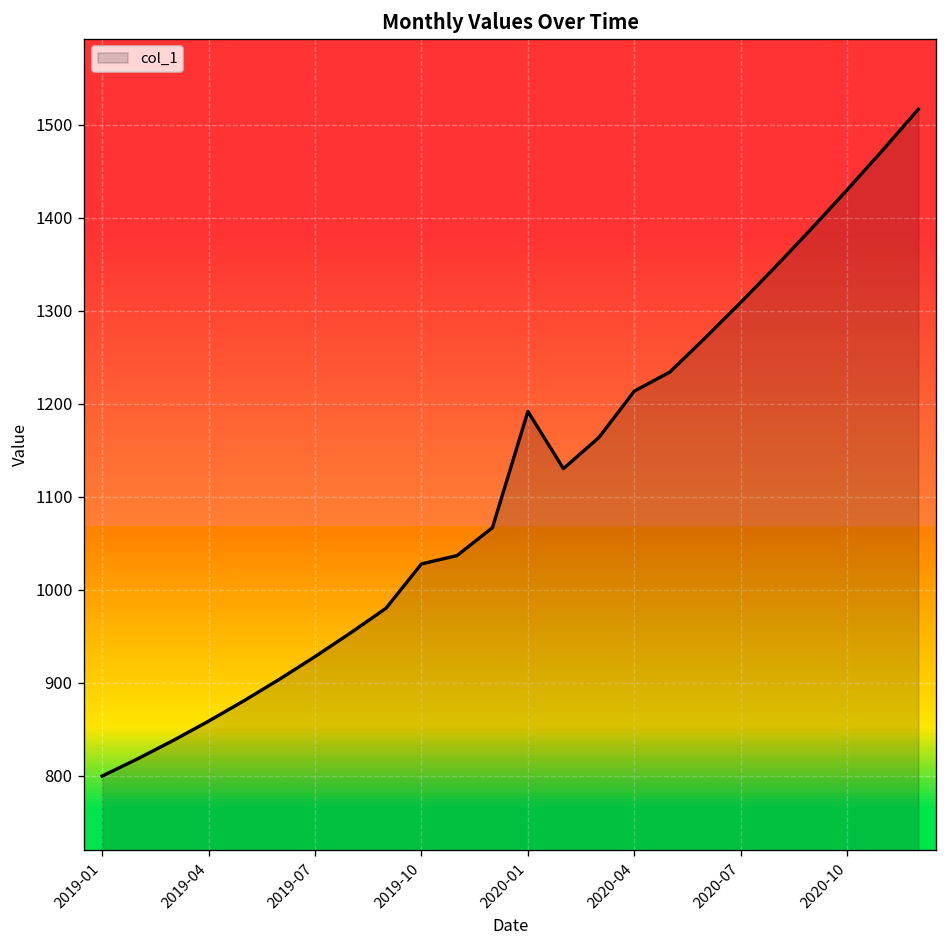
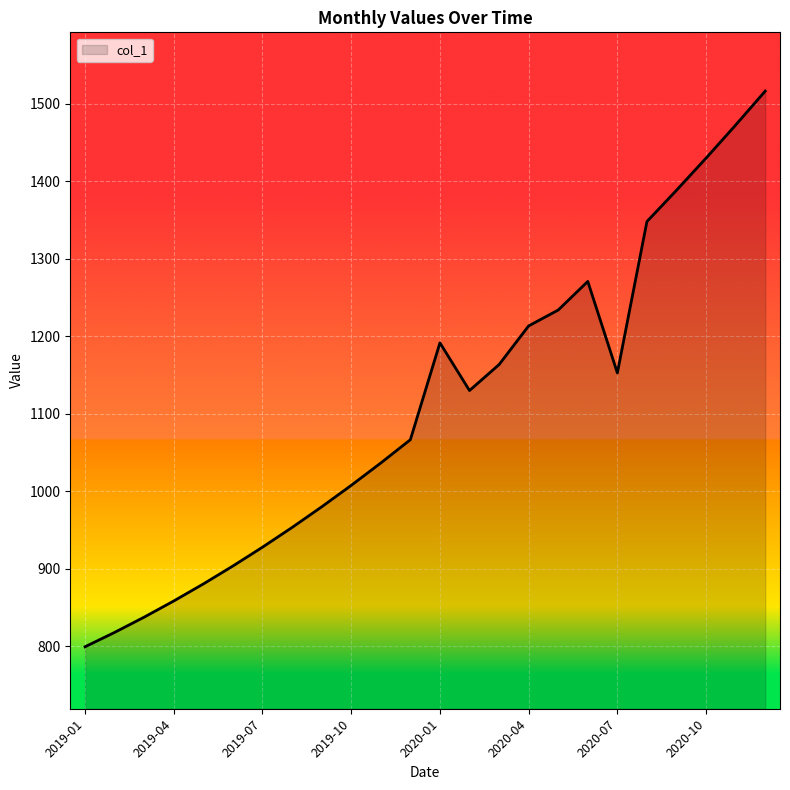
  {
    "2019-01": 800,
    "2019-04": 860,
    "2019-07": 930,
-   "2019-10": 1030,
+   "2019-10": 1010,
    "2020-01": 1190,
    "2020-04": 1210,
-   "2020-07": 1310,
+   "2020-07": 1150,
    "2020-10": 1430
  }
